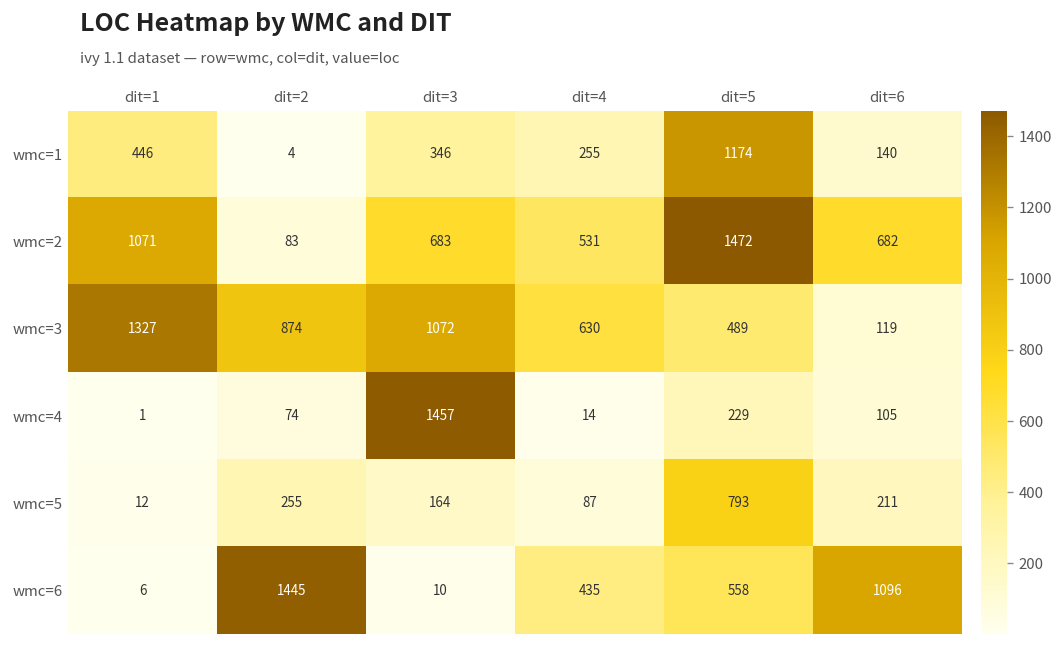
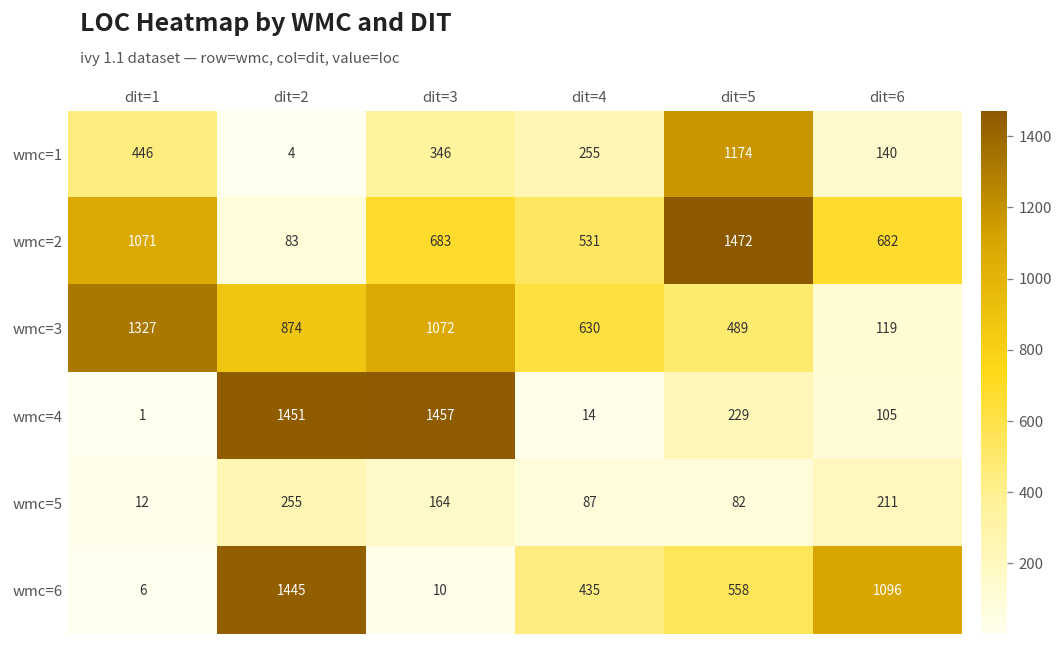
  {
    "wmc=1": {
      "dit=1": 446,
      "dit=2": 4,
      "dit=3": 346,
      "dit=4": 255,
      "dit=5": 1174,
      "dit=6": 140
    },
    "wmc=2": {
      "dit=1": 1071,
      "dit=2": 83,
      "dit=3": 683,
      "dit=4": 531,
      "dit=5": 1472,
      "dit=6": 682
    },
    "wmc=3": {
      "dit=1": 1327,
      "dit=2": 874,
      "dit=3": 1072,
      "dit=4": 630,
      "dit=5": 489,
      "dit=6": 119
    },
    "wmc=4": {
      "dit=1": 1,
-     "dit=2": 74,
+     "dit=2": 1451,
      "dit=3": 1457,
      "dit=4": 14,
      "dit=5": 229,
      "dit=6": 105
    },
    "wmc=5": {
      "dit=1": 12,
      "dit=2": 255,
      "dit=3": 164,
      "dit=4": 87,
-     "dit=5": 793,
+     "dit=5": 82,
      "dit=6": 211
    },
    "wmc=6": {
      "dit=1": 6,
      "dit=2": 1445,
      "dit=3": 10,
      "dit=4": 435,
      "dit=5": 558,
      "dit=6": 1096
    }
  }
